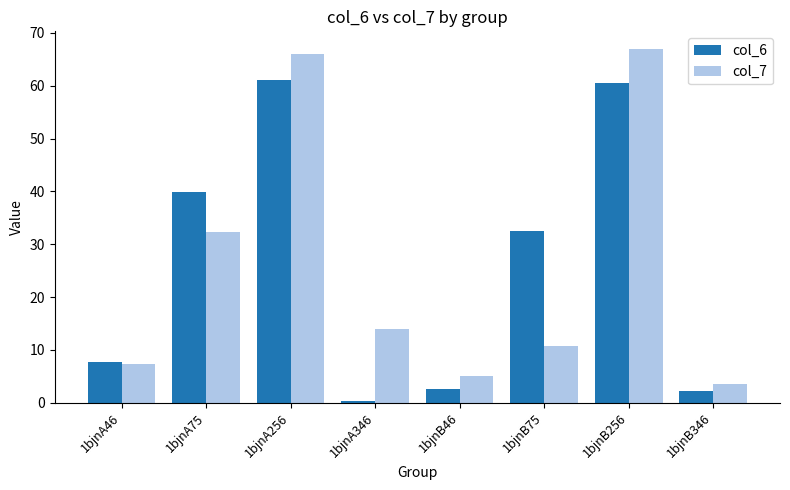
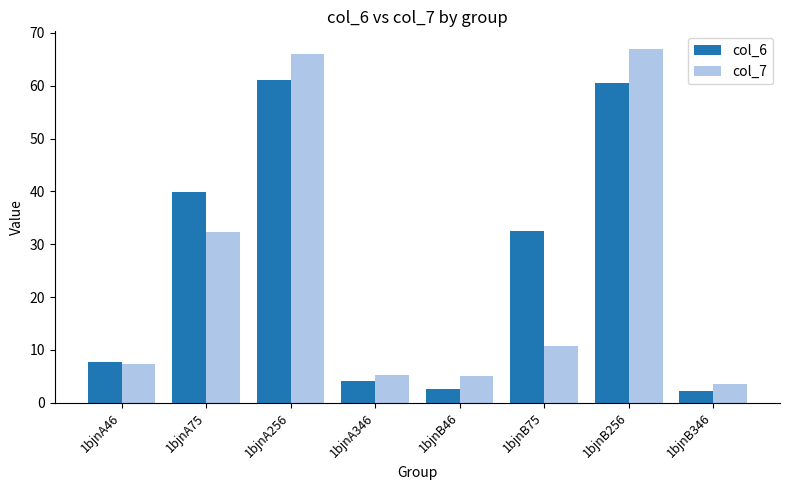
  {
    "col_6": {
      "1bjnA46": 8,
      "1bjnA75": 40,
      "1bjnA256": 61,
-     "1bjnA346": 0,
+     "1bjnA346": 4,
      "1bjnB46": 2,
      "1bjnB75": 32,
      "1bjnB256": 60,
      "1bjnB346": 2
    },
    "col_7": {
      "1bjnA46": 7,
      "1bjnA75": 32,
      "1bjnA256": 66,
-     "1bjnA346": 14,
+     "1bjnA346": 5,
      "1bjnB46": 5,
      "1bjnB75": 11,
      "1bjnB256": 67,
      "1bjnB346": 3
    }
  }
